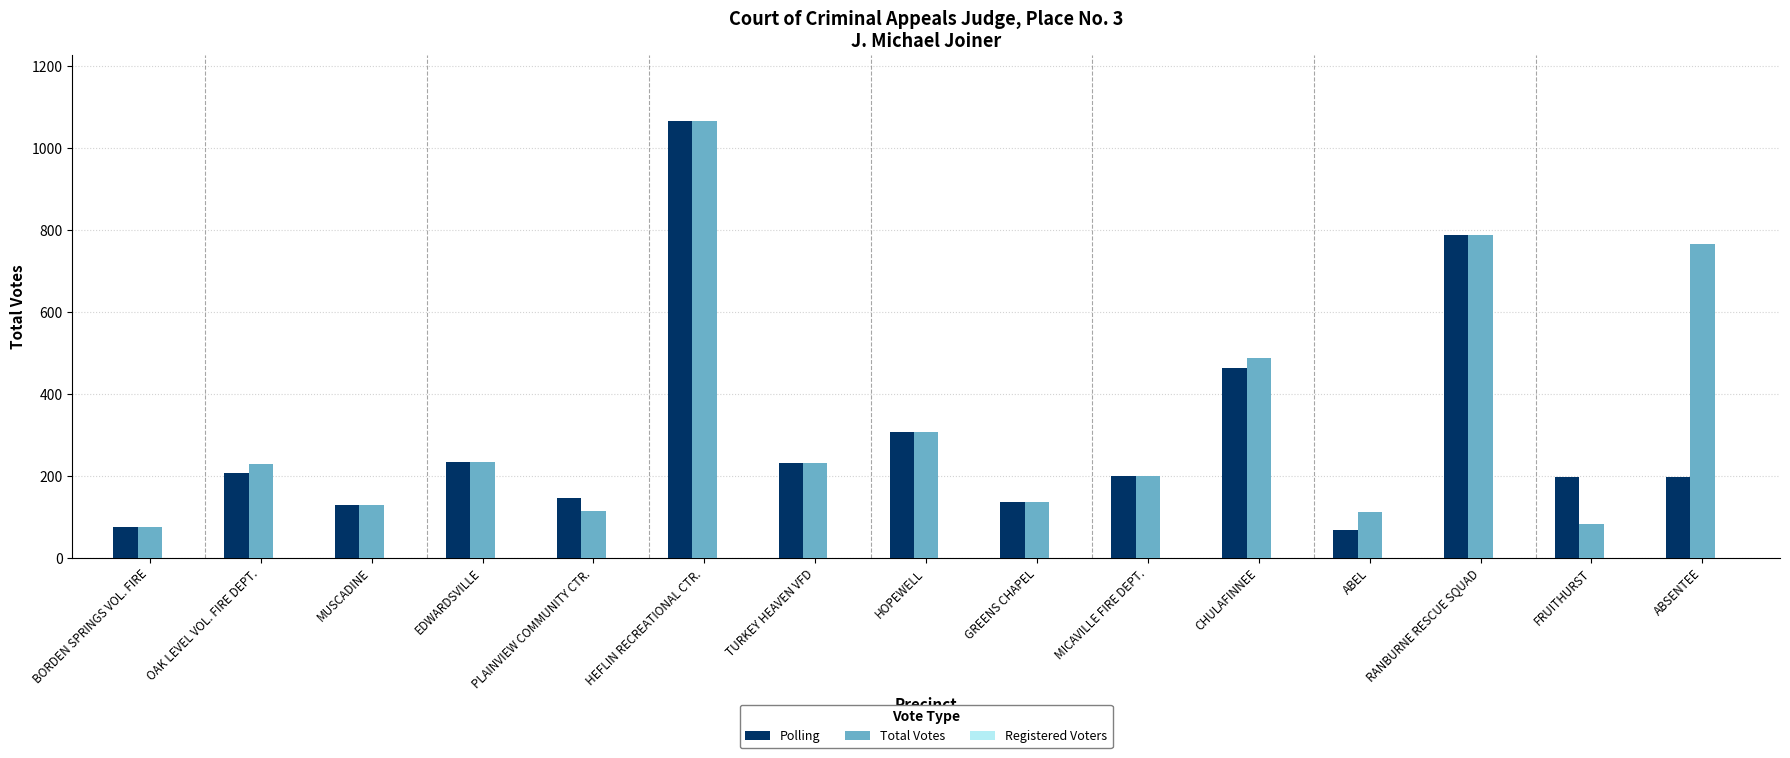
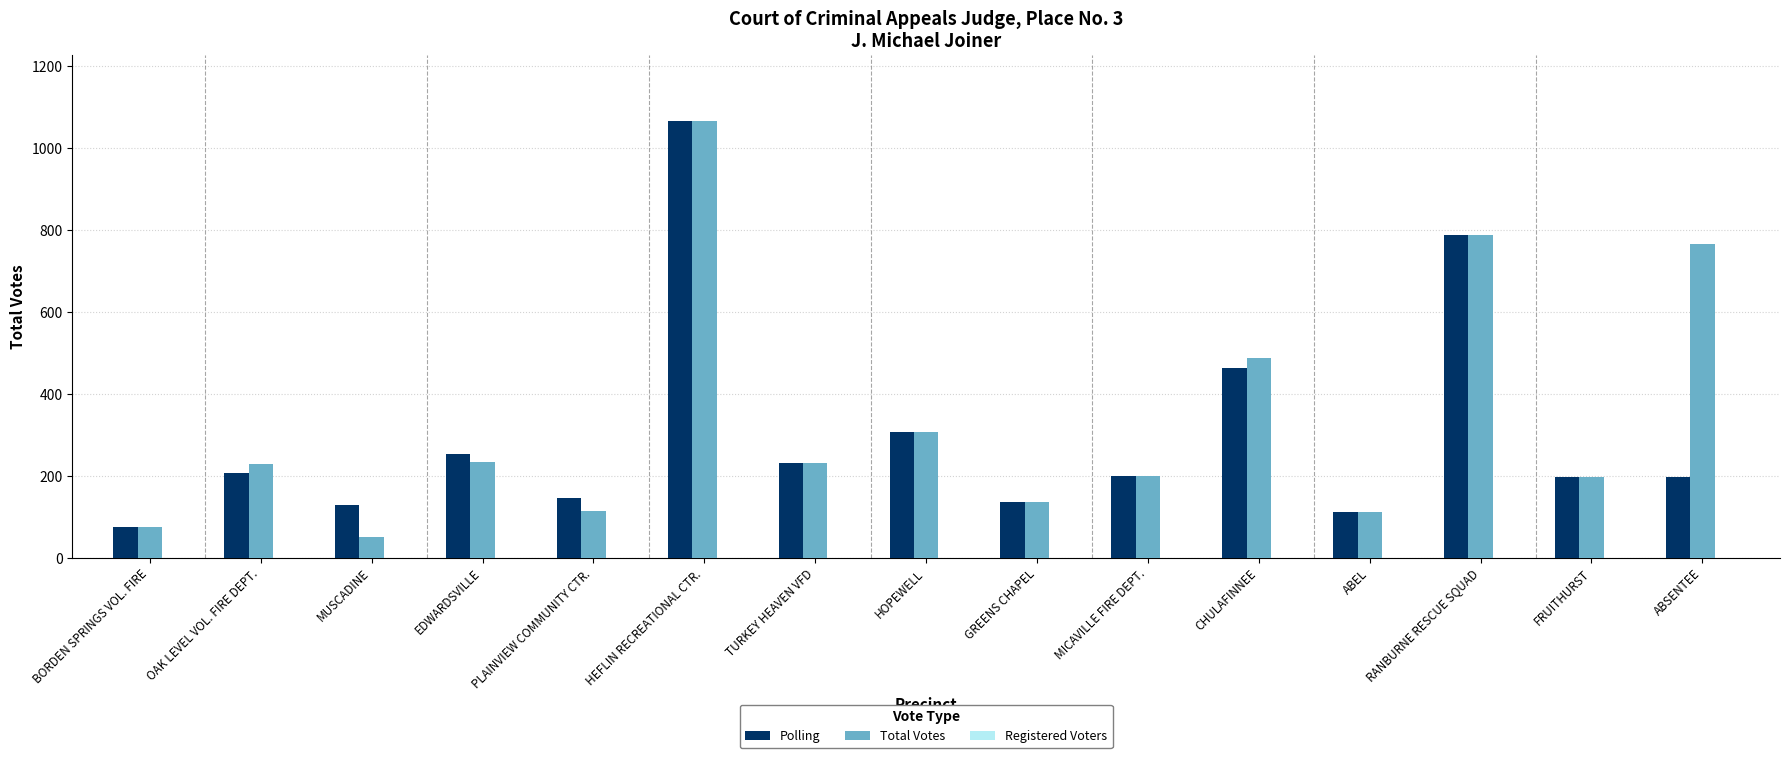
  {
    "Polling": {
      "BORDEN SPRINGS VOL. FIRE": 70,
      "OAK LEVEL VOL. FIRE DEPT.": 210,
      "MUSCADINE": 130,
-     "EDWARDSVILLE": 230,
+     "EDWARDSVILLE": 250,
      "PLAINVIEW COMMUNITY CTR.": 150,
      "HEFLIN RECREATIONAL CTR.": 1070,
      "TURKEY HEAVEN VFD": 230,
      "HOPEWELL": 310,
      "GREENS CHAPEL": 140,
      "MICAVILLE FIRE DEPT.": 200,
      "CHULAFINNEE": 460,
-     "ABEL": 70,
+     "ABEL": 110,
      "RANBURNE RESCUE SQUAD": 790,
      "FRUITHURST": 200,
      "ABSENTEE": 200
    },
    "Total Votes": {
      "BORDEN SPRINGS VOL. FIRE": 70,
      "OAK LEVEL VOL. FIRE DEPT.": 230,
-     "MUSCADINE": 130,
+     "MUSCADINE": 50,
      "EDWARDSVILLE": 230,
      "PLAINVIEW COMMUNITY CTR.": 110,
      "HEFLIN RECREATIONAL CTR.": 1070,
      "TURKEY HEAVEN VFD": 230,
      "HOPEWELL": 310,
      "GREENS CHAPEL": 140,
      "MICAVILLE FIRE DEPT.": 200,
      "CHULAFINNEE": 490,
      "ABEL": 110,
      "RANBURNE RESCUE SQUAD": 790,
-     "FRUITHURST": 80,
+     "FRUITHURST": 200,
      "ABSENTEE": 770
    },
    "Registered Voters": {
      "BORDEN SPRINGS VOL. FIRE": 0,
      "OAK LEVEL VOL. FIRE DEPT.": 0,
      "MUSCADINE": 0,
      "EDWARDSVILLE": 0,
      "PLAINVIEW COMMUNITY CTR.": 0,
      "HEFLIN RECREATIONAL CTR.": 0,
      "TURKEY HEAVEN VFD": 0,
      "HOPEWELL": 0,
      "GREENS CHAPEL": 0,
      "MICAVILLE FIRE DEPT.": 0,
      "CHULAFINNEE": 0,
      "ABEL": 0,
      "RANBURNE RESCUE SQUAD": 0,
      "FRUITHURST": 0,
      "ABSENTEE": 0
    }
  }
